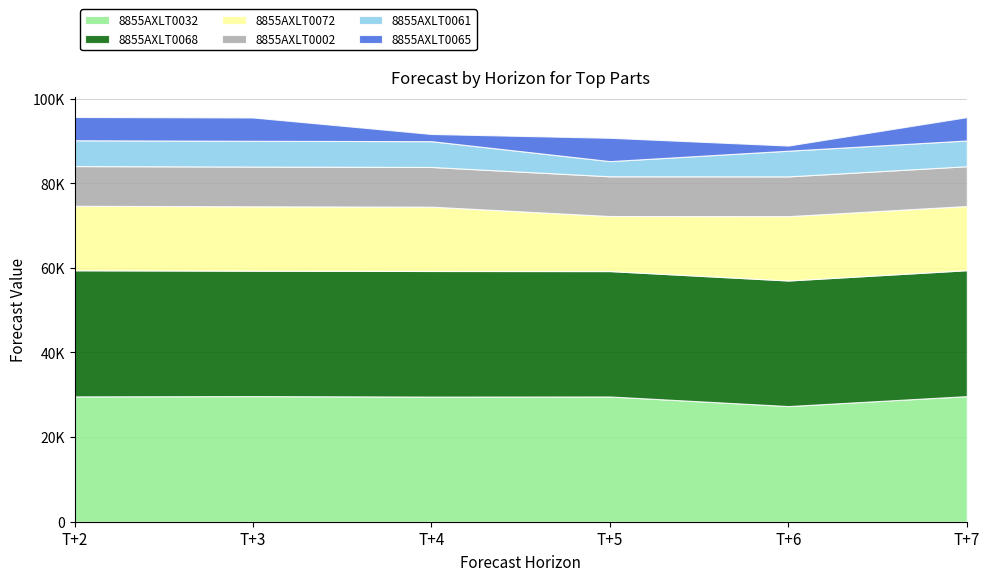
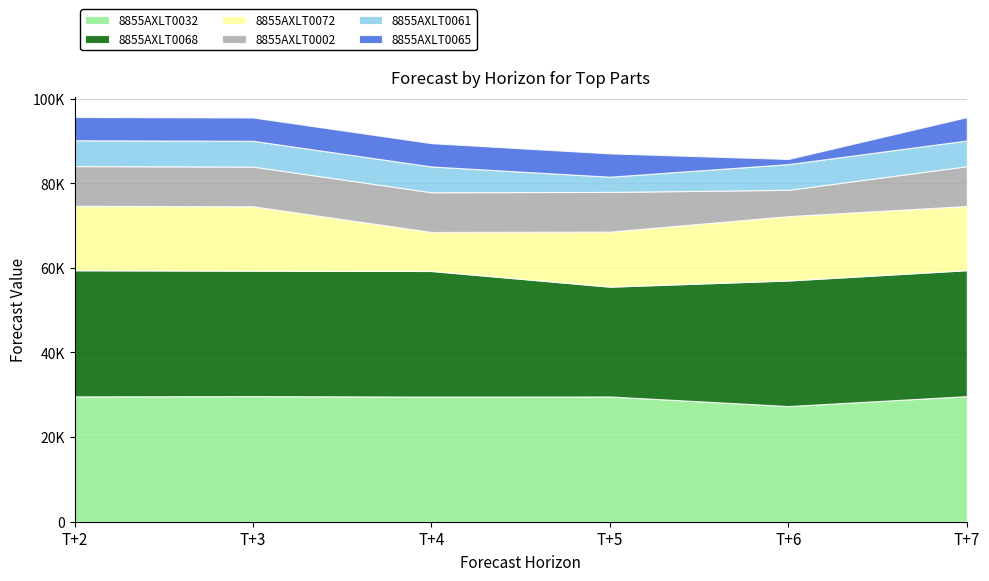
  {
    "8855AXLT0032": {
      "T+2": 30000,
      "T+3": 30000,
      "T+4": 30000,
      "T+5": 30000,
      "T+6": 27000,
      "T+7": 30000
    },
    "8855AXLT0068": {
      "T+2": 30000,
      "T+3": 30000,
      "T+4": 30000,
-     "T+5": 30000,
+     "T+5": 26000,
      "T+6": 30000,
      "T+7": 30000
    },
    "8855AXLT0072": {
      "T+2": 15000,
      "T+3": 15000,
-     "T+4": 15000,
+     "T+4": 9000,
      "T+5": 13000,
      "T+6": 15000,
      "T+7": 15000
    },
    "8855AXLT0002": {
      "T+2": 9000,
      "T+3": 9000,
      "T+4": 9000,
      "T+5": 9000,
-     "T+6": 9000,
+     "T+6": 6000,
      "T+7": 9000
    },
    "8855AXLT0061": {
      "T+2": 6000,
      "T+3": 6000,
      "T+4": 6000,
      "T+5": 4000,
      "T+6": 6000,
      "T+7": 6000
    },
    "8855AXLT0065": {
      "T+2": 6000,
      "T+3": 6000,
-     "T+4": 2000,
+     "T+4": 6000,
      "T+5": 6000,
      "T+6": 1000,
      "T+7": 6000
    }
  }
